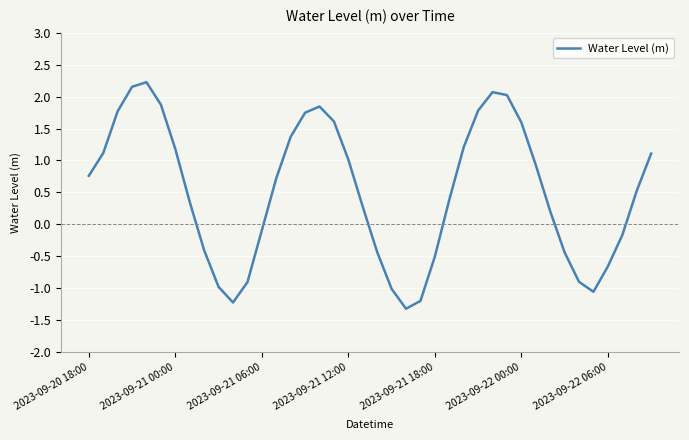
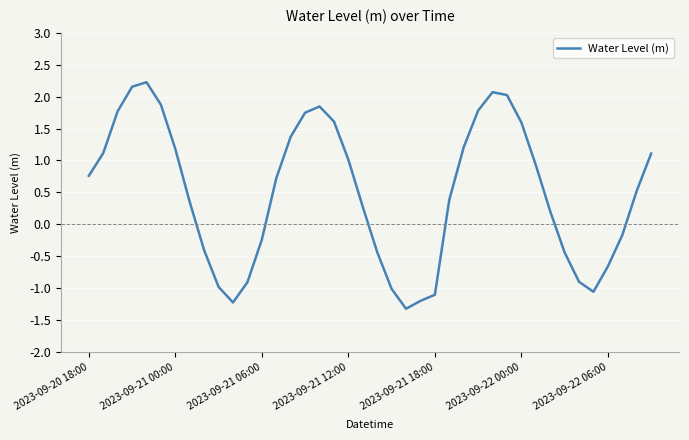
  {
    "2023-09-20 18:00": 0.8,
    "2023-09-21 00:00": 1.2,
-   "2023-09-21 06:00": -0.1,
+   "2023-09-21 06:00": -0.2,
    "2023-09-21 12:00": 1.0,
-   "2023-09-21 18:00": -0.5,
+   "2023-09-21 18:00": -1.1,
    "2023-09-22 00:00": 1.6,
    "2023-09-22 06:00": -0.7
  }
